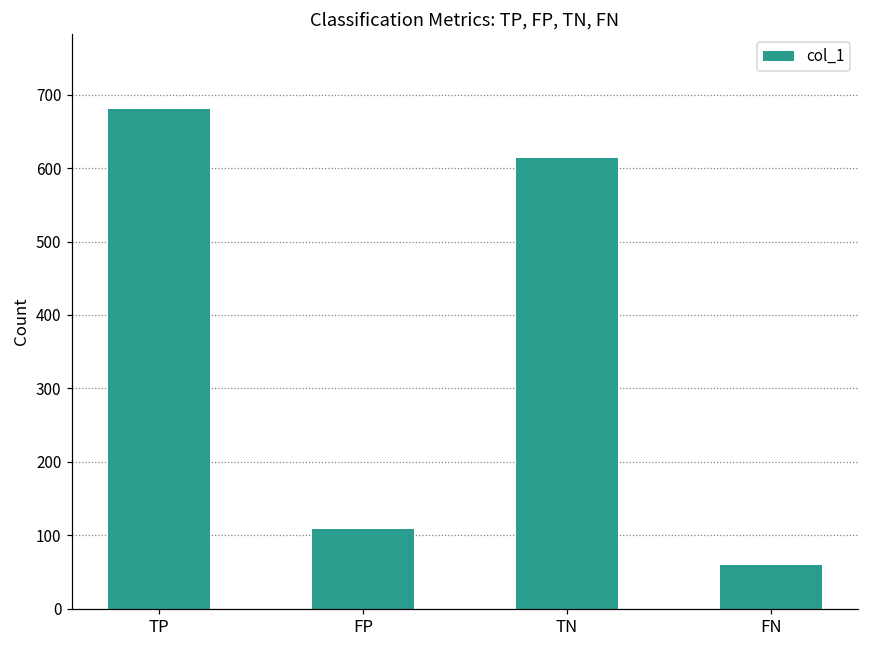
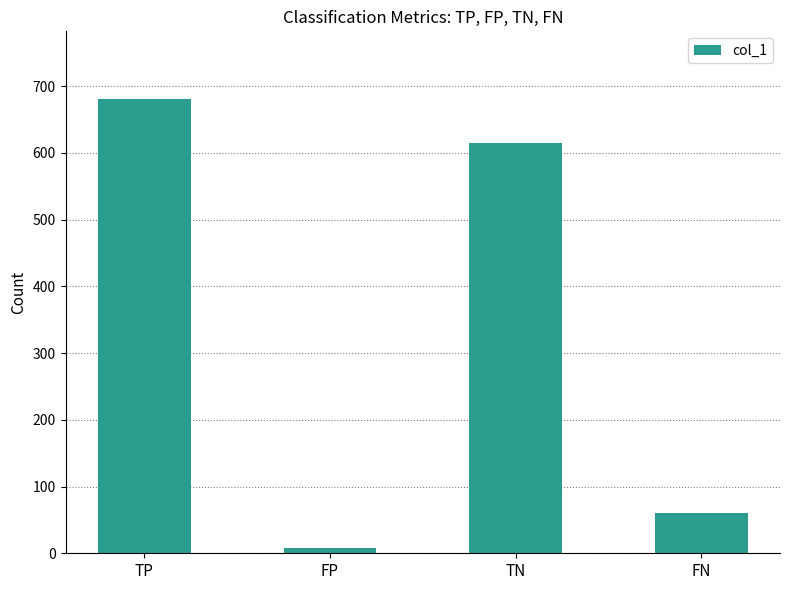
  {
    "TP": 680,
-   "FP": 110,
+   "FP": 10,
    "TN": 610,
    "FN": 60
  }
